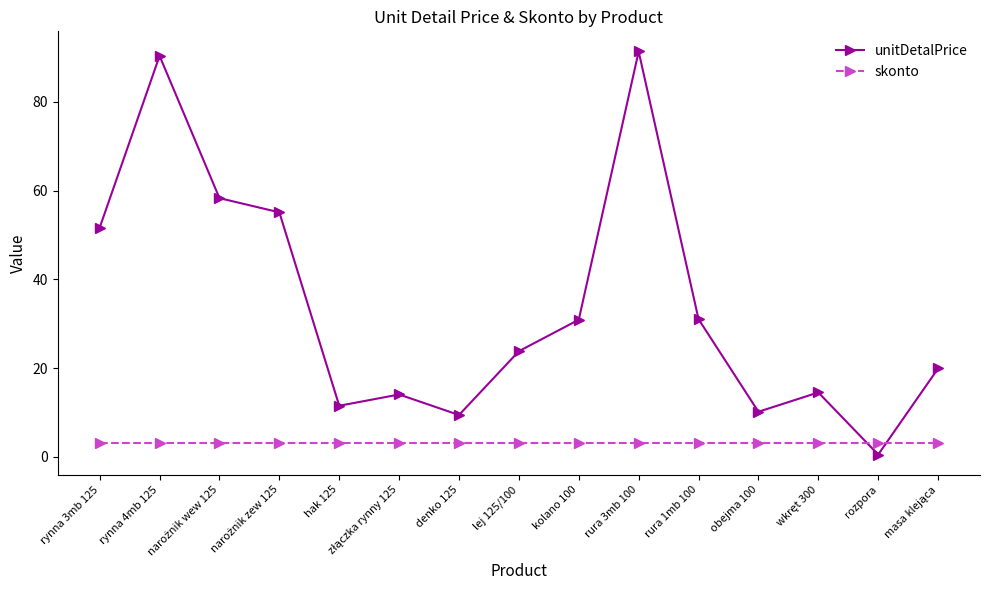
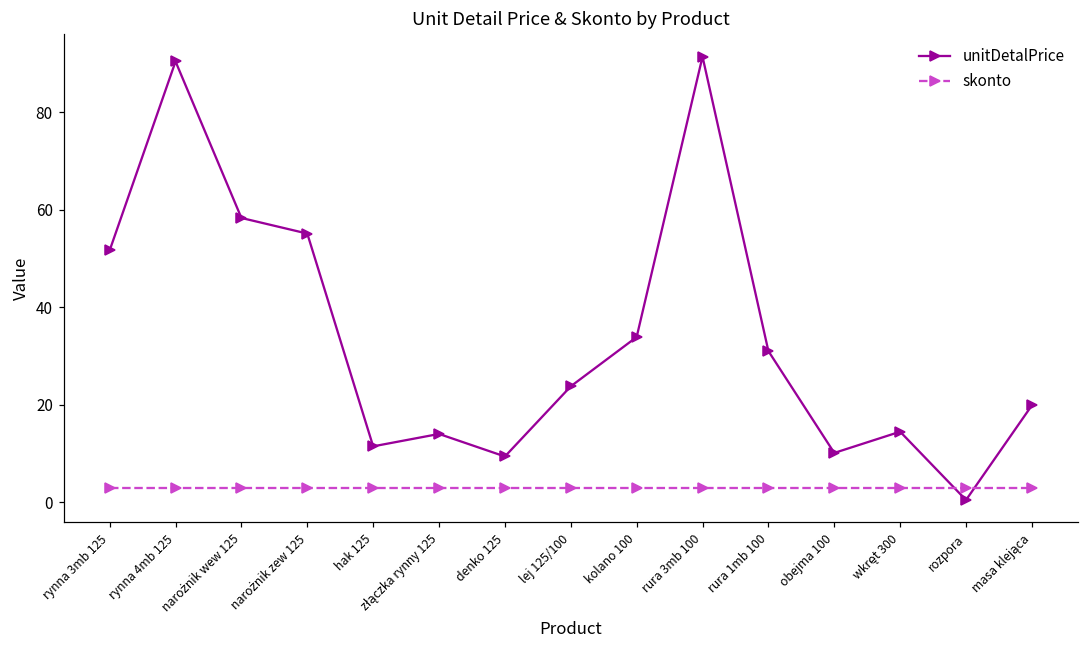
  {
    "unitDetalPrice": {
      "rynna 3mb 125": 52,
      "rynna 4mb 125": 90,
      "narożnik wew 125": 58,
      "narożnik zew 125": 55,
      "hak 125": 12,
      "złączka rynny 125": 14,
      "denko 125": 9,
      "lej 125/100": 24,
-     "kolano 100": 31,
+     "kolano 100": 34,
      "rura 3mb 100": 91,
      "rura 1mb 100": 31,
      "obejma 100": 10,
      "wkręt 300": 15,
      "rozpora": 1,
      "masa klejąca": 20
    },
    "skonto": {
      "rynna 3mb 125": 3,
      "rynna 4mb 125": 3,
      "narożnik wew 125": 3,
      "narożnik zew 125": 3,
      "hak 125": 3,
      "złączka rynny 125": 3,
      "denko 125": 3,
      "lej 125/100": 3,
      "kolano 100": 3,
      "rura 3mb 100": 3,
      "rura 1mb 100": 3,
      "obejma 100": 3,
      "wkręt 300": 3,
      "rozpora": 3,
      "masa klejąca": 3
    }
  }
